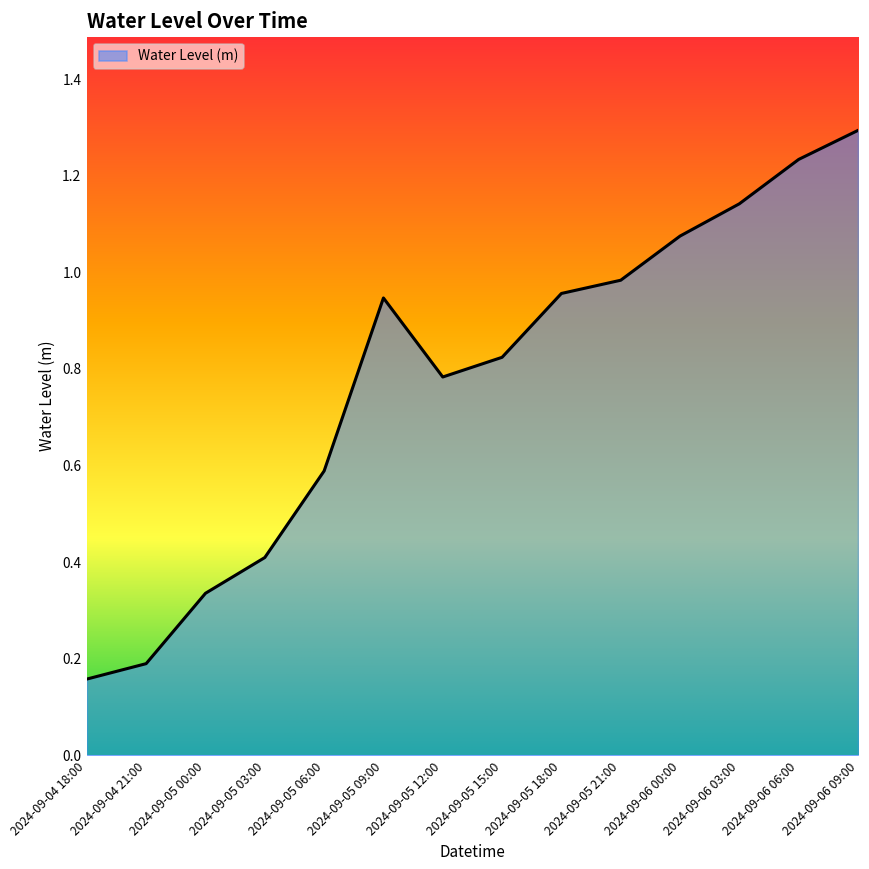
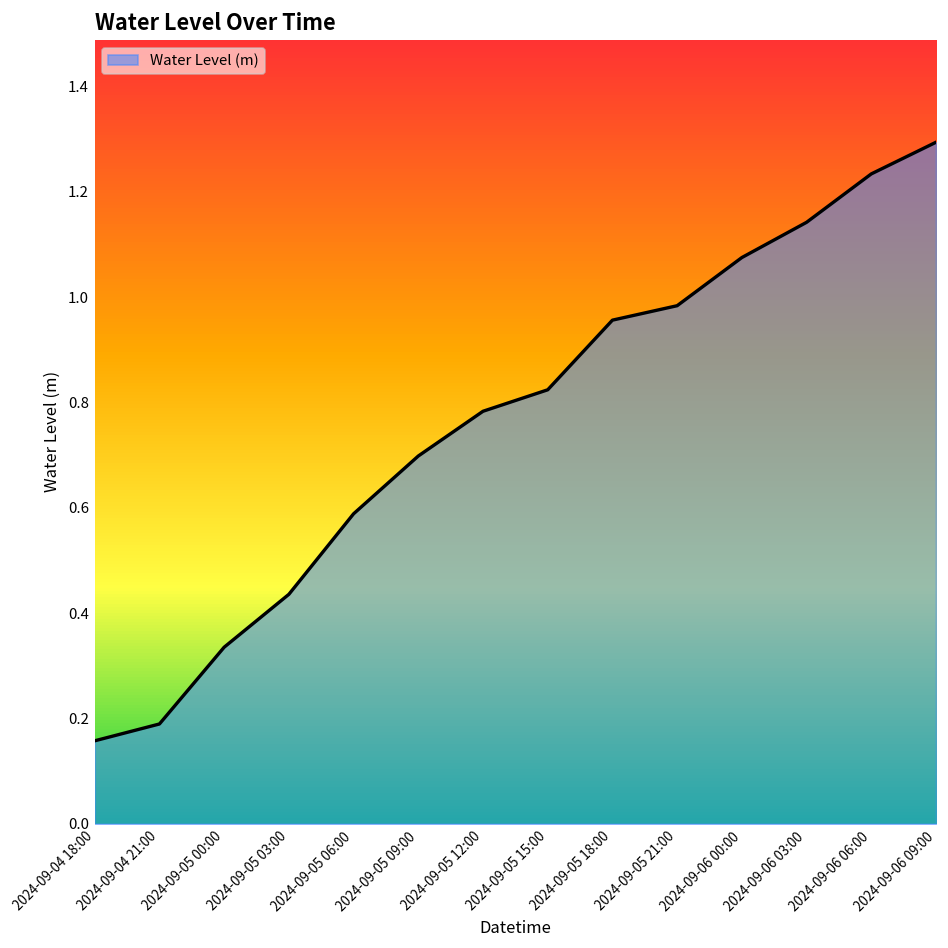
  {
    "2024-09-04 18:00": 0.16,
    "2024-09-04 21:00": 0.19,
    "2024-09-05 00:00": 0.34,
-   "2024-09-05 03:00": 0.41,
+   "2024-09-05 03:00": 0.44,
    "2024-09-05 06:00": 0.59,
-   "2024-09-05 09:00": 0.95,
+   "2024-09-05 09:00": 0.70,
    "2024-09-05 12:00": 0.78,
    "2024-09-05 15:00": 0.82,
    "2024-09-05 18:00": 0.96,
    "2024-09-05 21:00": 0.98,
    "2024-09-06 00:00": 1.08,
    "2024-09-06 03:00": 1.14,
    "2024-09-06 06:00": 1.23,
    "2024-09-06 09:00": 1.29
  }
